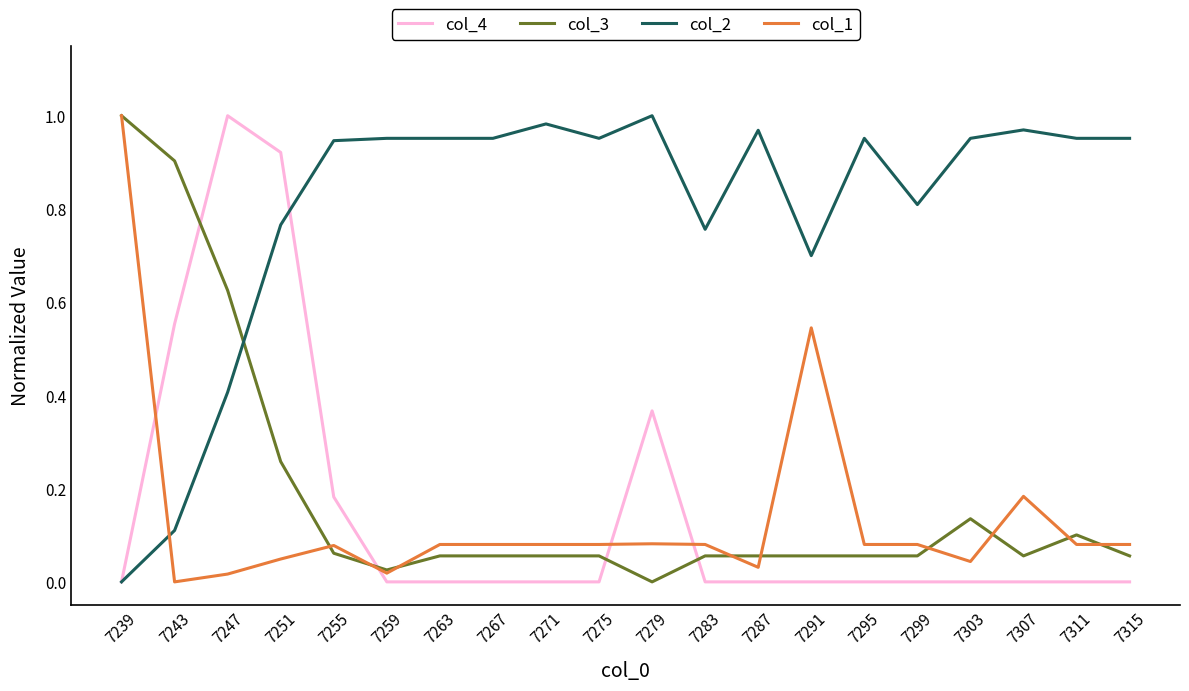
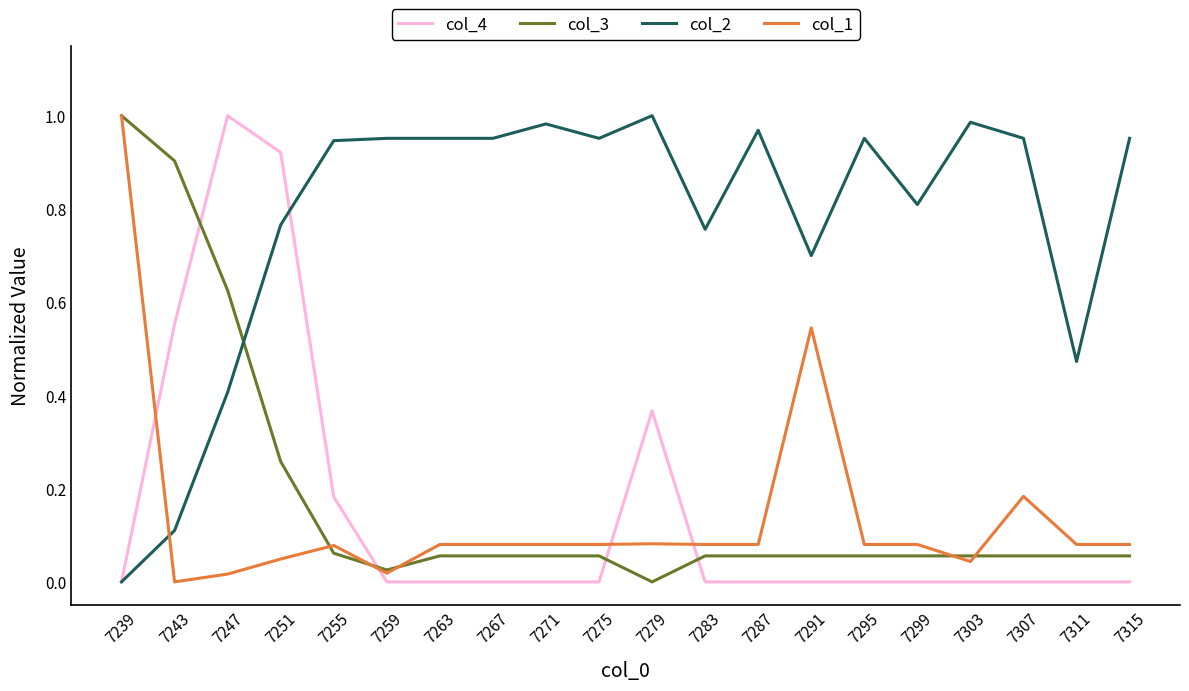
  {
    "col_4": {
      "7243": 0.55,
      "7247": 1.00,
      "7251": 0.92,
      "7255": 0.18,
      "7259": 0.00,
      "7263": 0.00,
      "7267": 0.00,
      "7271": 0.00,
      "7275": 0.00,
      "7279": 0.37,
      "7283": 0.00,
      "7287": 0.00,
      "7291": 0.00,
      "7295": 0.00,
      "7299": 0.00,
      "7303": 0.00,
      "7307": 0.00,
      "7311": 0.00,
      "7315": 0.00
    },
    "col_3": {
      "7243": 0.90,
      "7247": 0.63,
      "7251": 0.26,
      "7255": 0.06,
      "7259": 0.03,
      "7263": 0.06,
      "7267": 0.06,
      "7271": 0.06,
      "7275": 0.06,
      "7279": 0.00,
      "7283": 0.06,
      "7287": 0.06,
      "7291": 0.06,
      "7295": 0.06,
      "7299": 0.06,
-     "7303": 0.14,
+     "7303": 0.06,
      "7307": 0.06,
-     "7311": 0.10,
+     "7311": 0.06,
      "7315": 0.06
    },
    "col_2": {
      "7243": 0.11,
      "7247": 0.41,
      "7251": 0.77,
      "7255": 0.95,
      "7259": 0.95,
      "7263": 0.95,
      "7267": 0.95,
      "7271": 0.98,
      "7275": 0.95,
      "7279": 1.00,
      "7283": 0.76,
      "7287": 0.97,
      "7291": 0.70,
      "7295": 0.95,
      "7299": 0.81,
-     "7303": 0.95,
-     "7307": 0.97,
-     "7311": 0.95,
+     "7303": 0.99,
+     "7307": 0.95,
+     "7311": 0.47,
      "7315": 0.95
    },
    "col_1": {
      "7243": 0.00,
      "7247": 0.02,
      "7251": 0.05,
      "7255": 0.08,
      "7259": 0.02,
      "7263": 0.08,
      "7267": 0.08,
      "7271": 0.08,
      "7275": 0.08,
      "7279": 0.08,
      "7283": 0.08,
-     "7287": 0.03,
+     "7287": 0.08,
      "7291": 0.54,
      "7295": 0.08,
      "7299": 0.08,
      "7303": 0.04,
      "7307": 0.18,
      "7311": 0.08,
      "7315": 0.08
    }
  }
